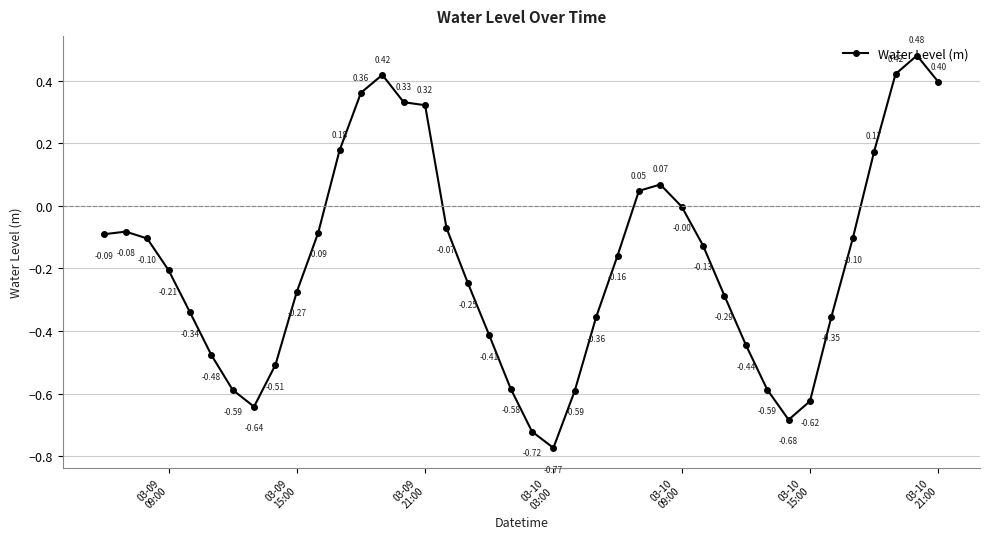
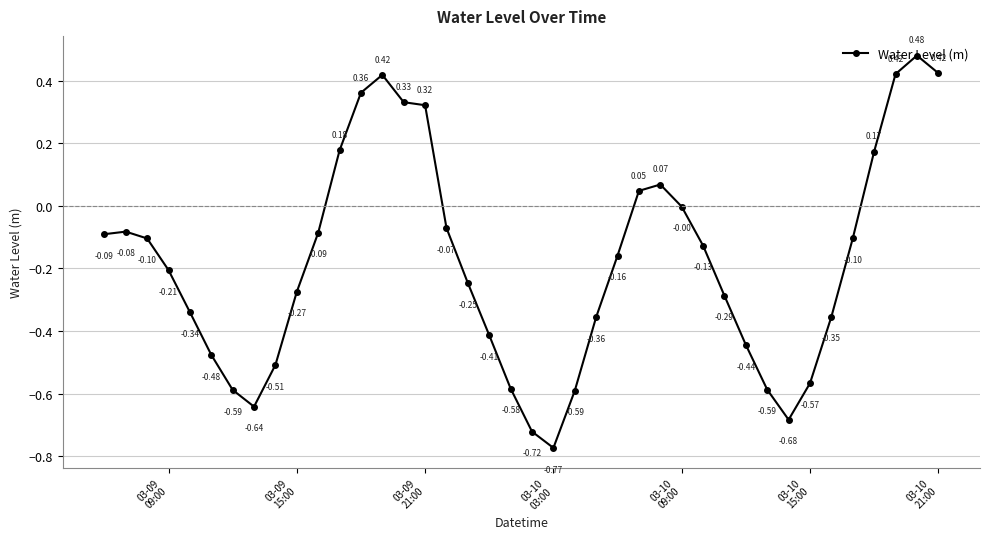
  {
    "03-09 09:00": -0.21,
    "03-09 15:00": -0.27,
    "03-09 21:00": 0.32,
    "03-10 03:00": -0.77,
    "03-10 09:00": -0.00,
-   "03-10 15:00": -0.62,
-   "03-10 21:00": 0.40
+   "03-10 15:00": -0.57,
+   "03-10 21:00": 0.42
  }
